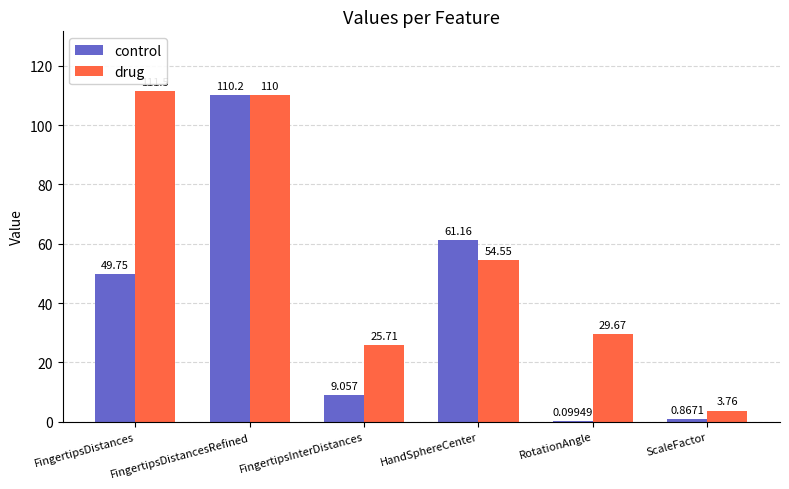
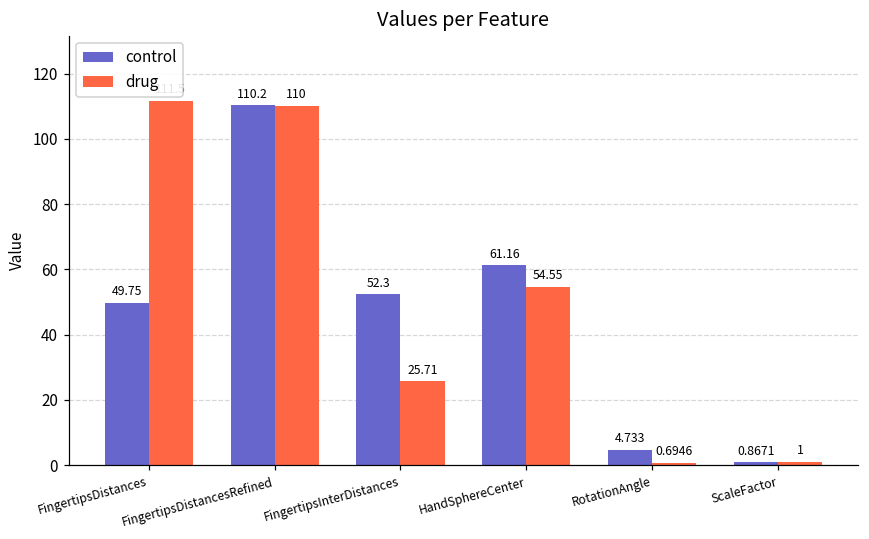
  {
    "control": {
      "FingertipsDistances": 49.75,
      "FingertipsDistancesRefined": 110.2,
-     "FingertipsInterDistances": 9.057,
+     "FingertipsInterDistances": 52.3,
      "HandSphereCenter": 61.16,
-     "RotationAngle": 0.09949,
+     "RotationAngle": 4.733,
      "ScaleFactor": 0.8671
    },
    "drug": {
      "FingertipsDistancesRefined": 110,
      "FingertipsInterDistances": 25.71,
      "HandSphereCenter": 54.55,
-     "RotationAngle": 29.67,
-     "ScaleFactor": 3.76
+     "RotationAngle": 0.6946,
+     "ScaleFactor": 1
    }
  }
